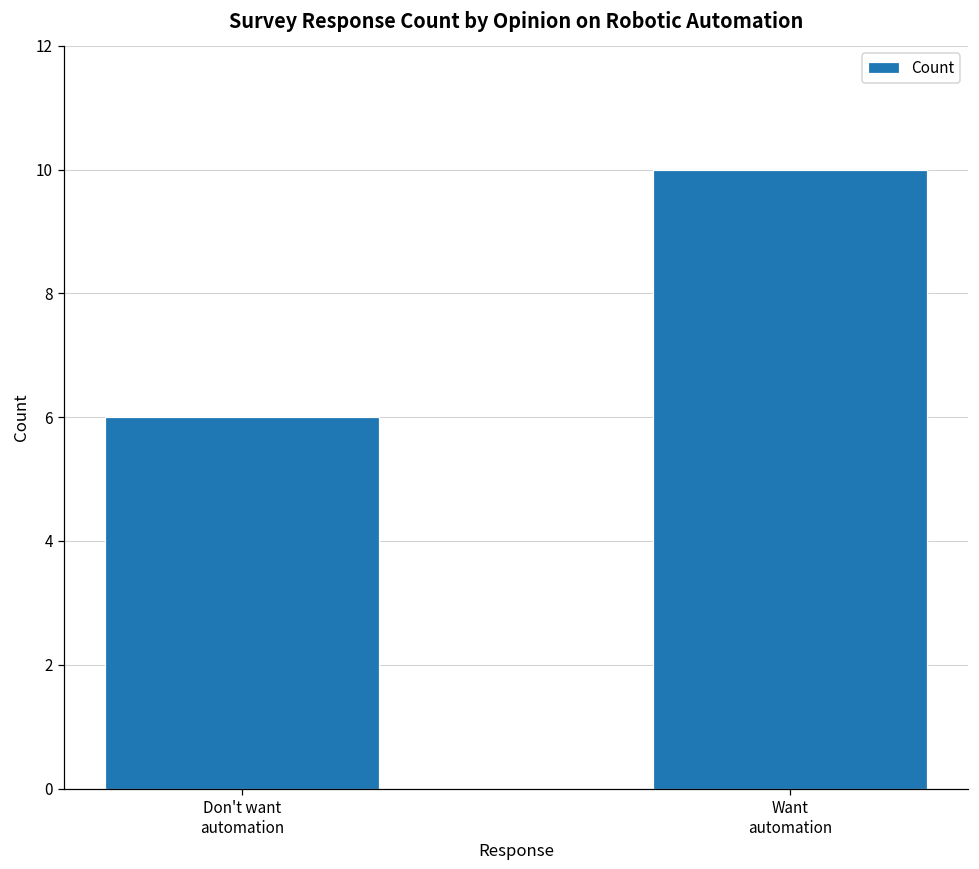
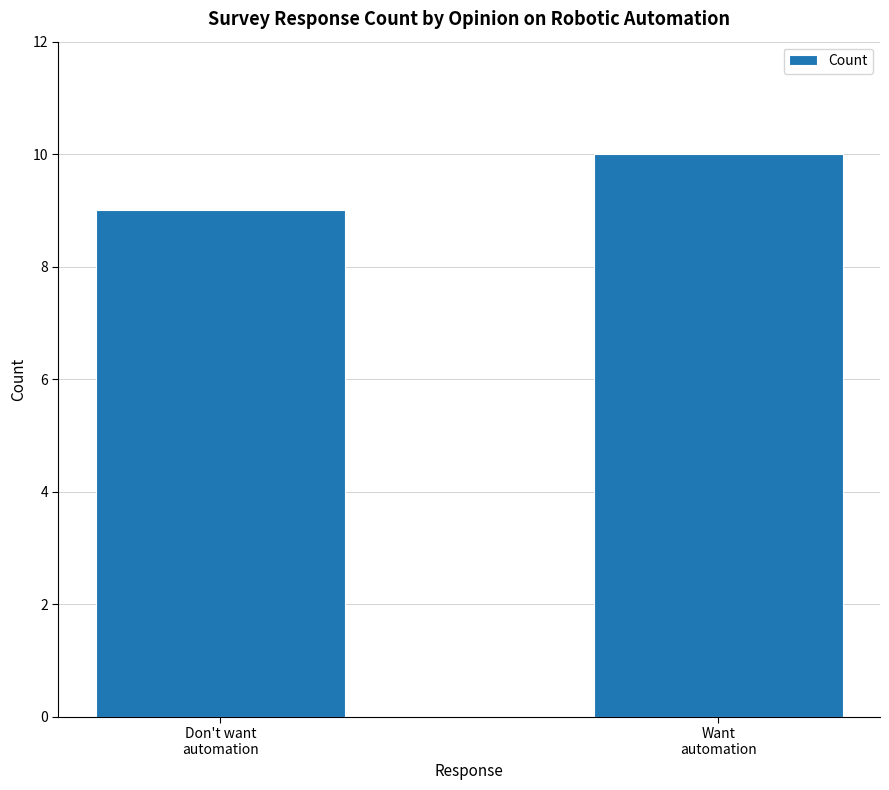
  {
-   "Don't want automation": 6,
+   "Don't want automation": 9,
    "Want automation": 10
  }
